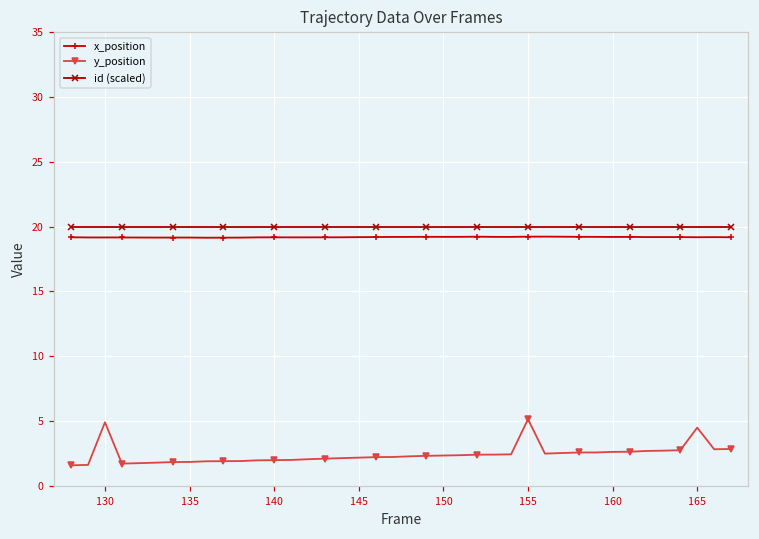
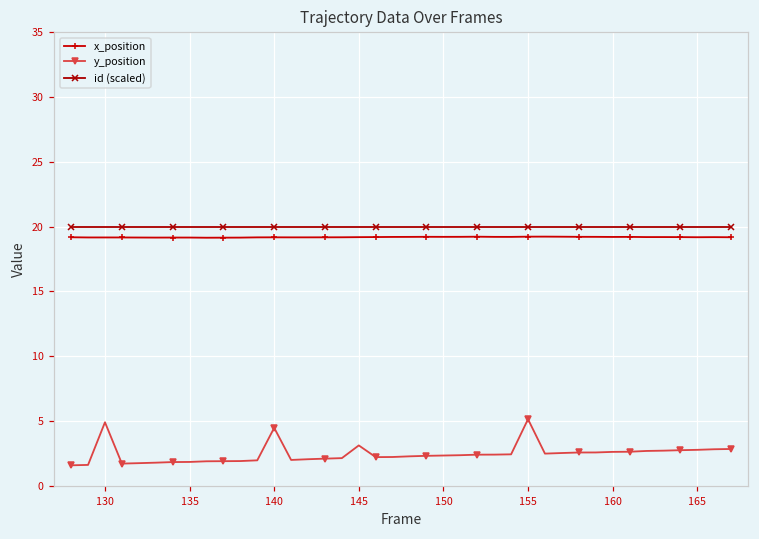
  {
    "y_position": {
      "130": 4.9,
      "135": 1.8,
-     "140": 2.0,
-     "145": 2.2,
+     "140": 4.5,
+     "145": 3.1,
      "150": 2.3,
      "155": 5.1,
      "160": 2.6,
-     "165": 4.5
+     "165": 2.8
    }
  }
